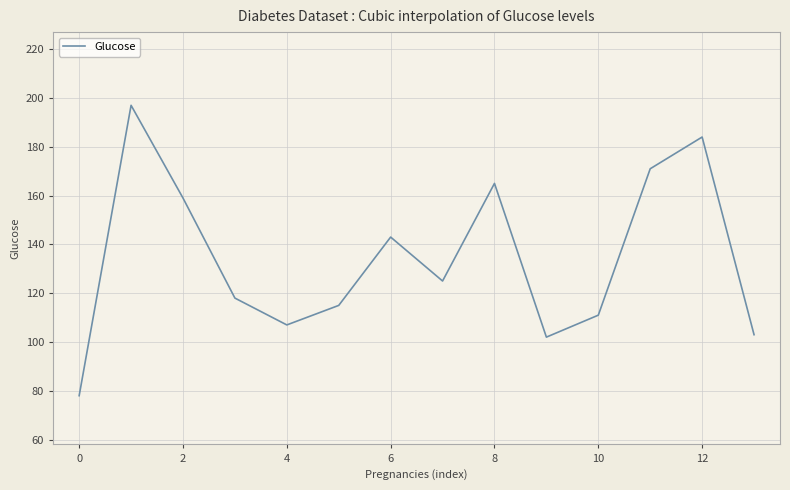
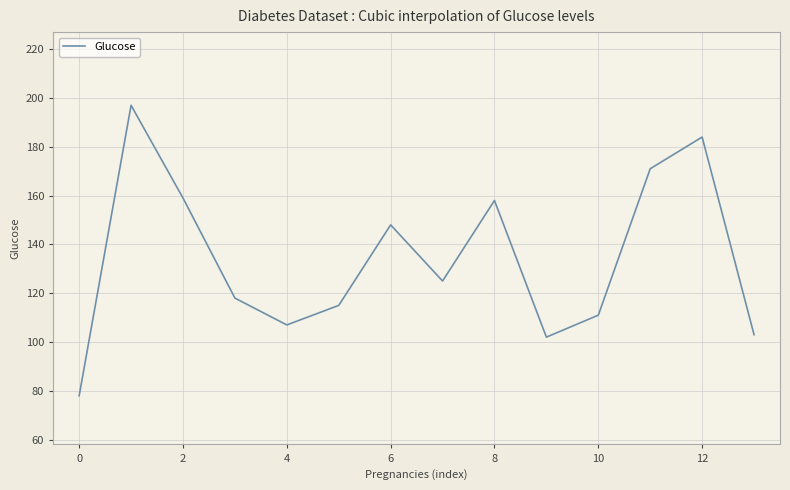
  {
    "0": 78,
    "2": 159,
    "4": 107,
-   "6": 143,
-   "8": 165,
+   "6": 148,
+   "8": 158,
    "10": 111,
    "12": 184
  }
